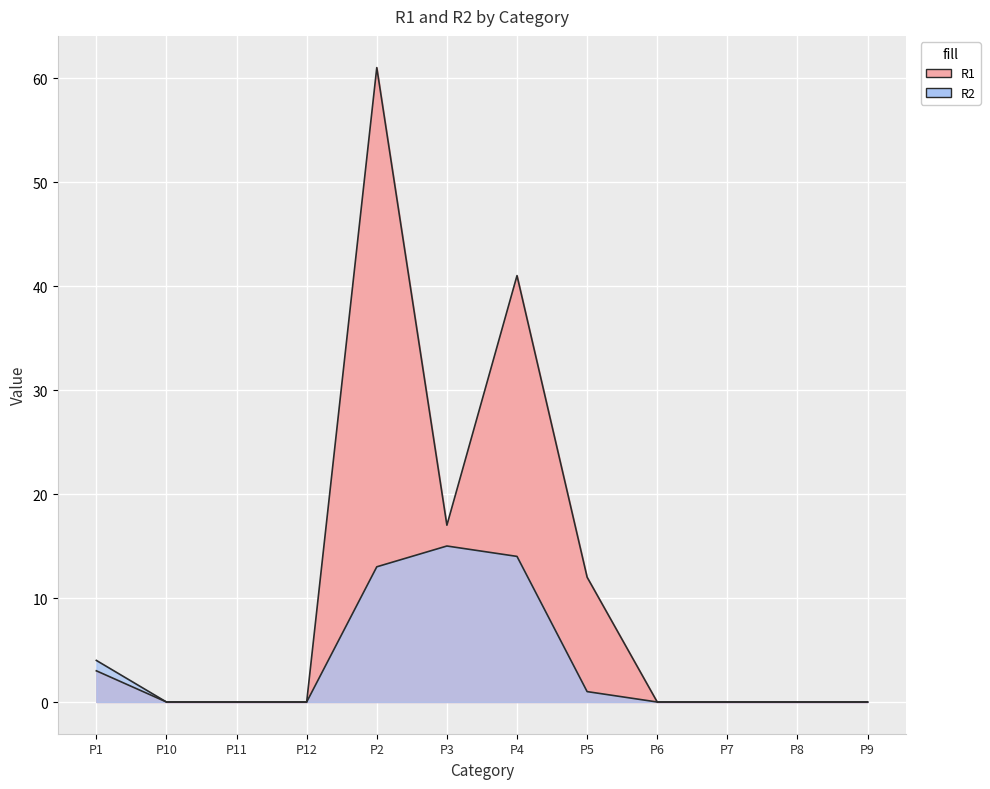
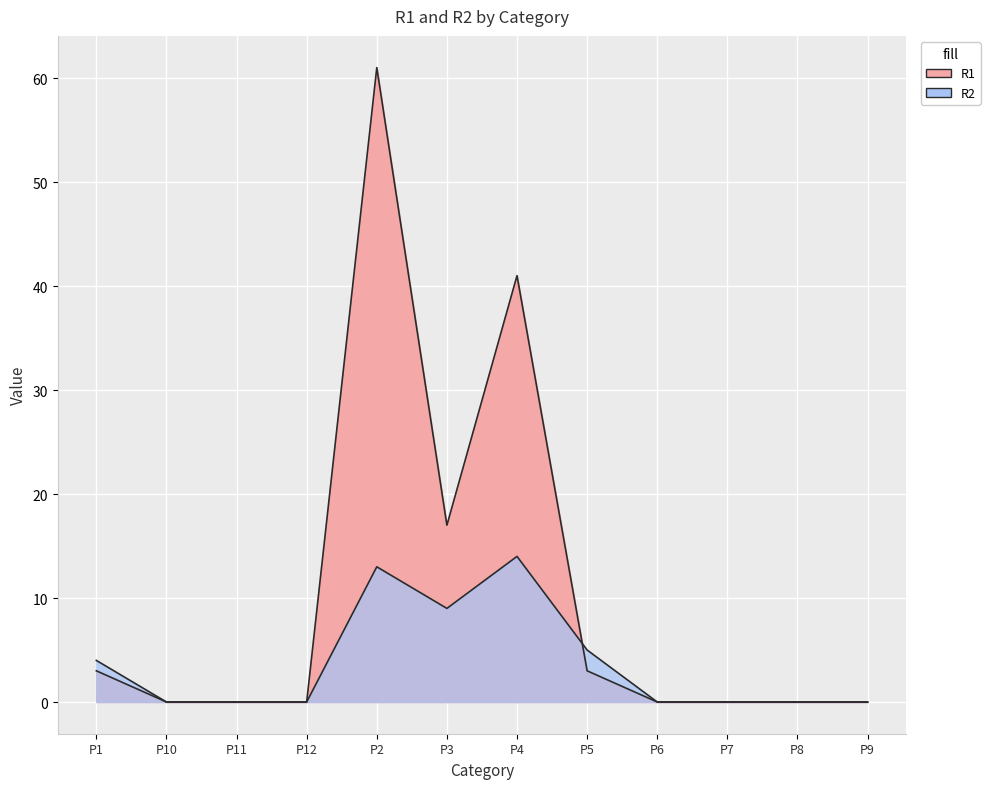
  {
    "R1": {
      "P1": 3,
      "P2": 61,
      "P3": 17,
      "P4": 41,
-     "P5": 12
+     "P5": 3
    },
    "R2": {
      "P1": 4,
      "P2": 13,
-     "P3": 15,
+     "P3": 9,
      "P4": 14,
-     "P5": 1
+     "P5": 5
    }
  }
